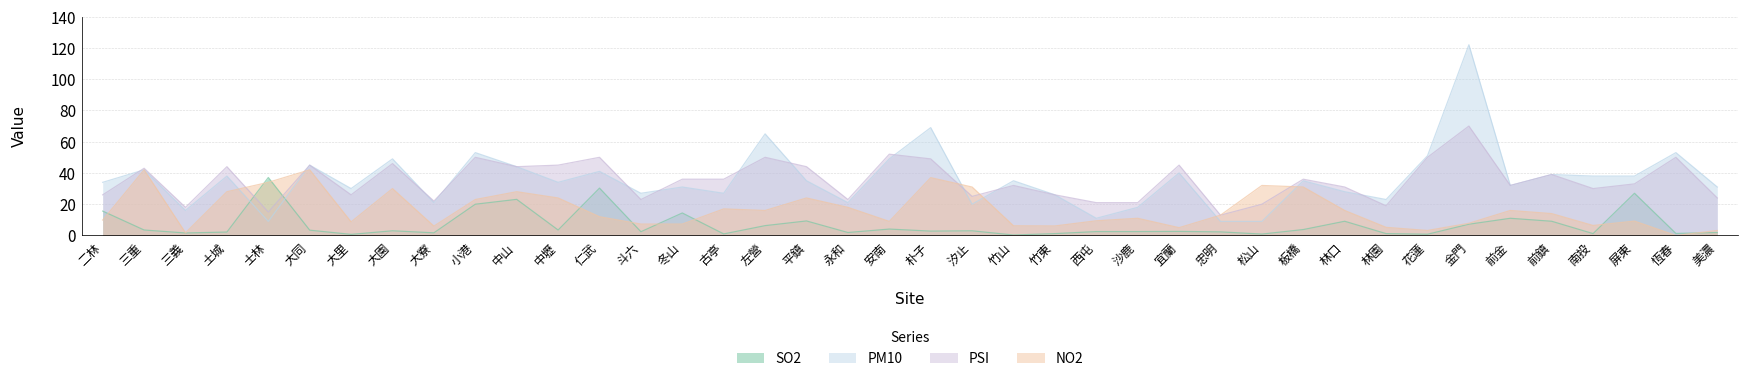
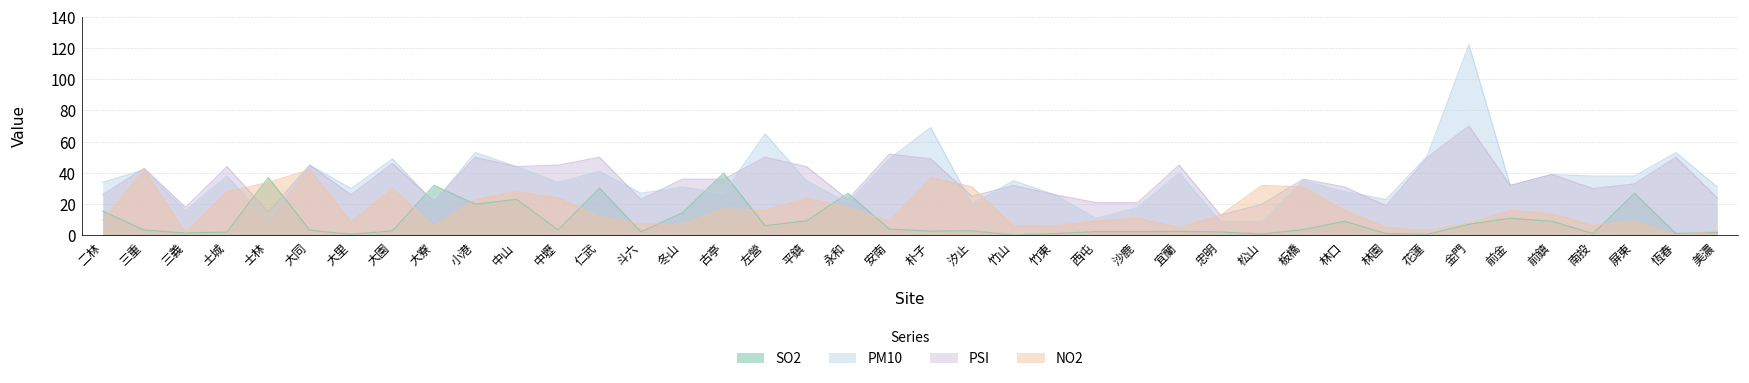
  {
    "SO2": {
      "二林": 16,
      "三重": 4,
      "土城": 2,
      "士林": 37,
      "大同": 3,
      "大里": 1,
      "大園": 3,
-     "大寮": 2,
+     "大寮": 32,
      "小港": 20,
      "中山": 23,
      "中壢": 4,
      "仁武": 30,
      "斗六": 2,
      "冬山": 14,
-     "古亭": 1,
+     "古亭": 40,
      "左營": 6,
      "平鎮": 9,
-     "永和": 2,
+     "永和": 27,
      "安南": 4,
      "朴子": 3,
      "汐止": 3,
      "竹山": 0,
      "竹東": 1,
      "西屯": 3,
      "沙鹿": 3,
      "宜蘭": 3,
      "忠明": 2,
      "松山": 1,
      "板橋": 4,
      "林口": 9,
      "林園": 1,
      "花蓮": 1,
      "前金": 11,
      "前鎮": 9,
      "南投": 1,
      "屏東": 27
    }
  }
